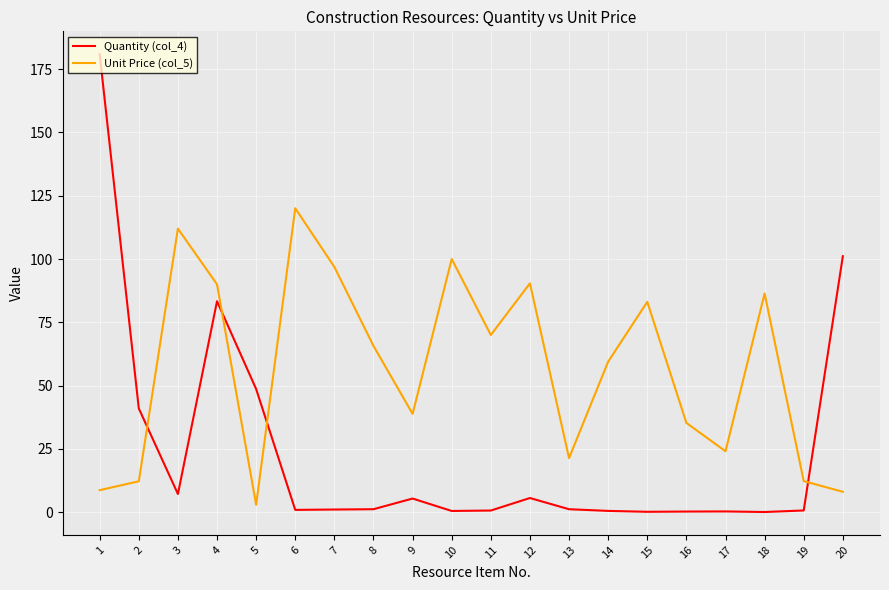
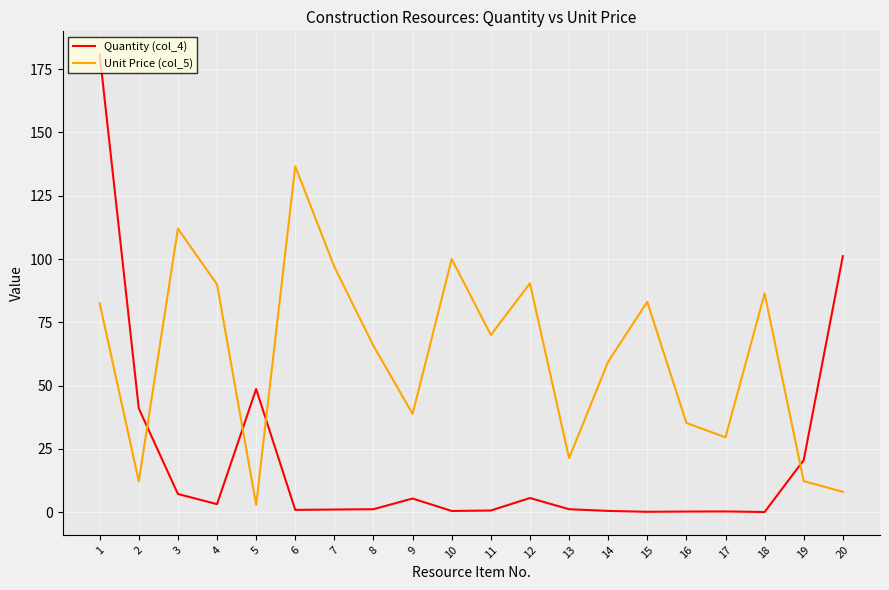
  {
    "Quantity (col_4)": {
      "2": 41,
      "3": 7,
-     "4": 83,
+     "4": 3,
      "5": 49,
      "6": 1,
      "7": 1,
      "8": 1,
      "9": 5,
      "10": 1,
      "11": 1,
      "12": 6,
      "13": 1,
      "14": 1,
      "15": 0,
      "16": 0,
      "17": 0,
      "18": 0,
-     "19": 1,
+     "19": 21,
      "20": 101
    },
    "Unit Price (col_5)": {
-     "1": 9,
+     "1": 82,
      "2": 12,
      "3": 112,
      "4": 90,
      "5": 3,
-     "6": 120,
+     "6": 137,
      "7": 97,
      "8": 66,
      "9": 39,
      "10": 100,
      "11": 70,
      "12": 90,
      "13": 21,
      "14": 59,
      "15": 83,
      "16": 35,
-     "17": 24,
+     "17": 30,
      "18": 86,
      "19": 12,
      "20": 8
    }
  }
